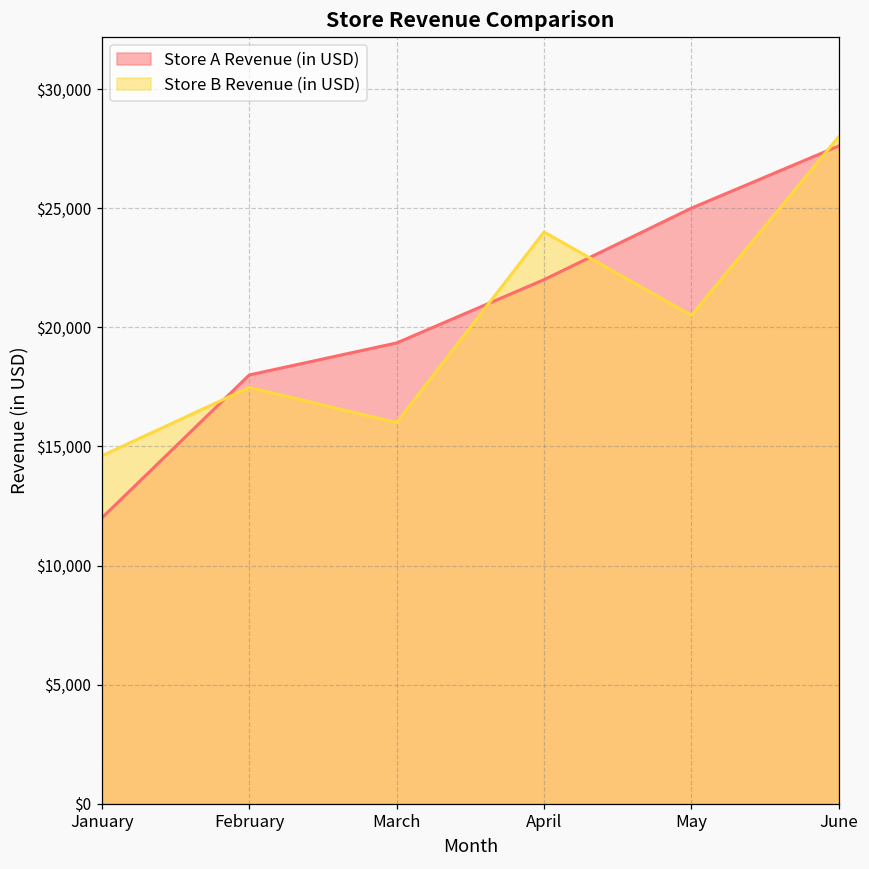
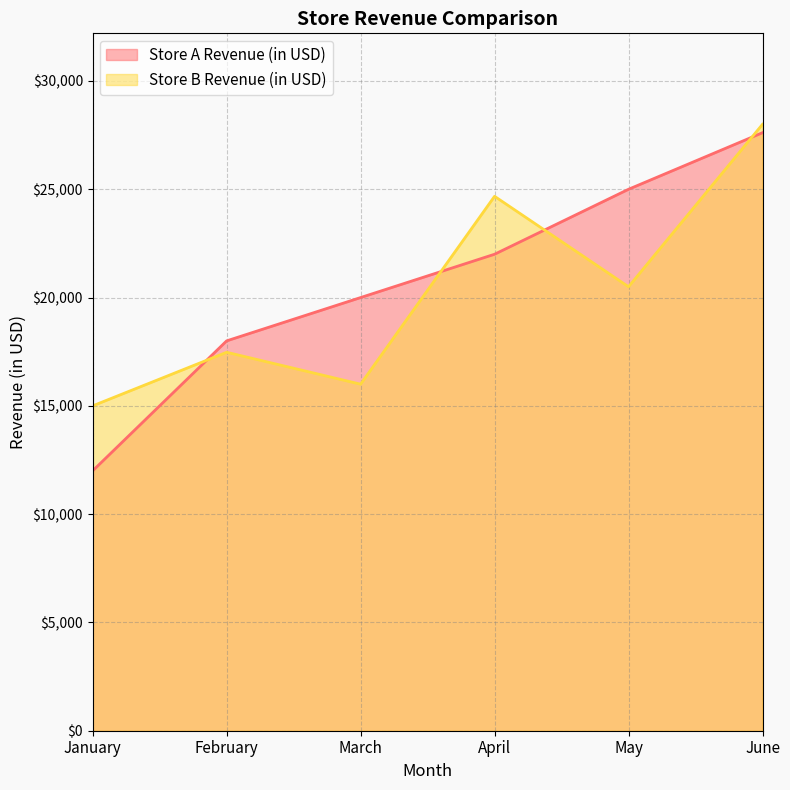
  {
    "Store A Revenue (in USD)": {
      "January": "$12,000",
      "February": "$18,000",
-     "March": "$19,300",
+     "March": "$20,000",
      "April": "$22,000",
      "May": "$25,000",
      "June": "$27,600"
    },
    "Store B Revenue (in USD)": {
-     "January": "$14,600",
+     "January": "$15,000",
      "February": "$17,500",
      "March": "$16,000",
-     "April": "$24,000",
+     "April": "$24,700",
      "May": "$20,500",
      "June": "$28,000"
    }
  }
